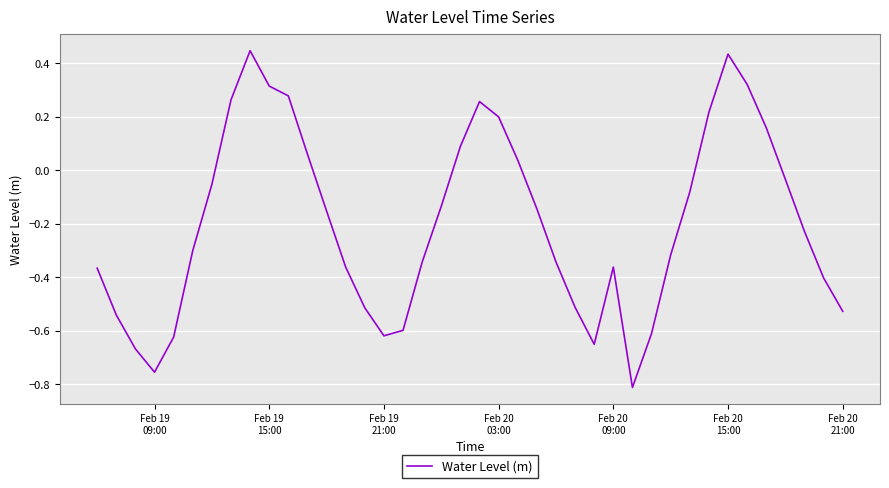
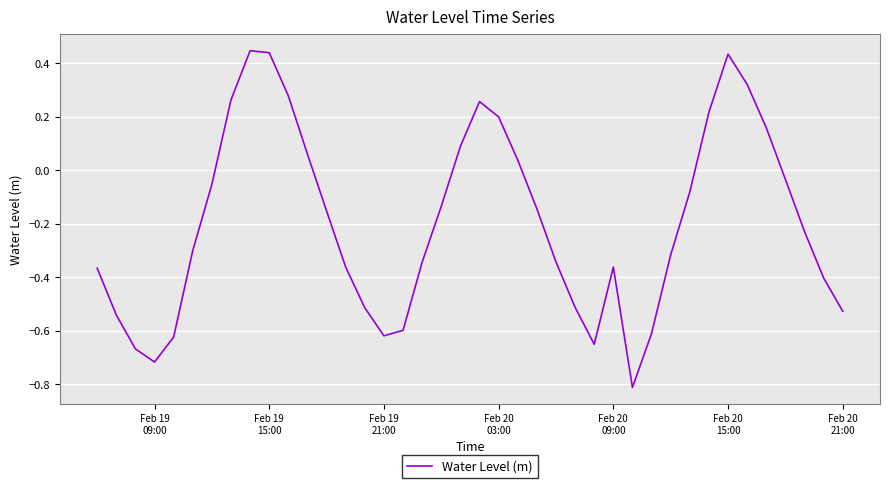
  {
-   "Feb 19 09:00": -0.75,
-   "Feb 19 15:00": 0.31,
+   "Feb 19 09:00": -0.72,
+   "Feb 19 15:00": 0.44,
    "Feb 19 21:00": -0.62,
    "Feb 20 03:00": 0.20,
    "Feb 20 09:00": -0.36,
    "Feb 20 15:00": 0.43,
    "Feb 20 21:00": -0.53
  }
